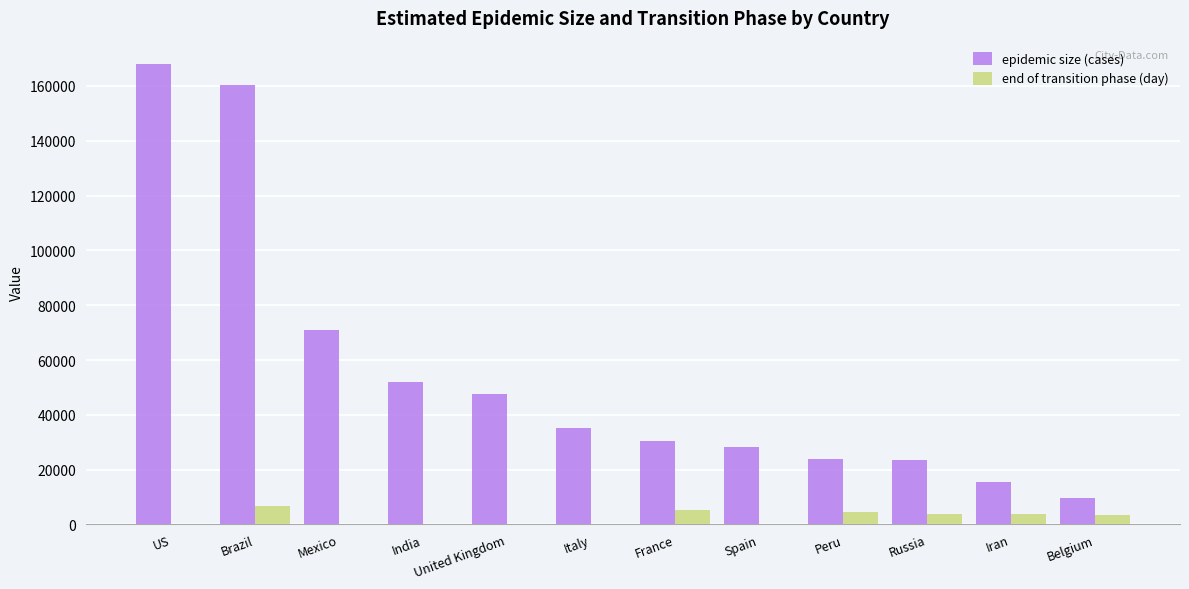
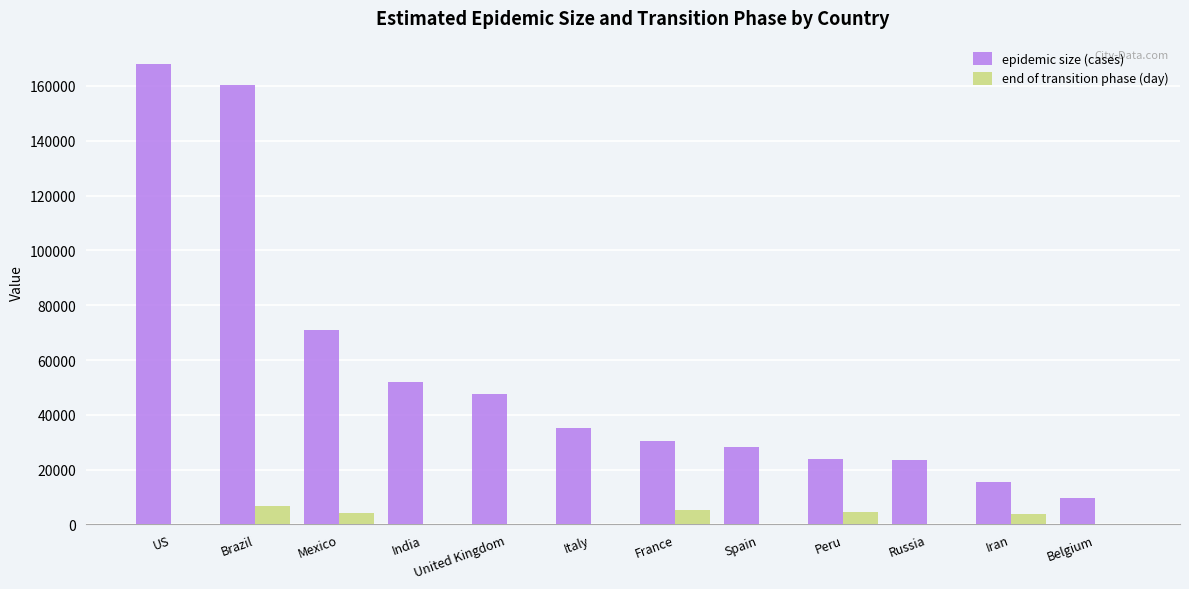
  {
    "epidemic size (cases)": {
      "US": 168000,
      "Brazil": 160000,
      "Mexico": 71000,
      "India": 52000,
      "United Kingdom": 48000,
      "Italy": 35000,
      "France": 30000,
      "Spain": 28000,
      "Peru": 24000,
      "Russia": 24000,
      "Iran": 15000,
      "Belgium": 10000
    },
    "end of transition phase (day)": {
      "Brazil": 7000,
-     "Mexico": 0,
+     "Mexico": 4000,
      "France": 5000,
      "Peru": 4000,
-     "Russia": 4000,
+     "Russia": 0,
      "Iran": 4000,
-     "Belgium": 3000
+     "Belgium": 0
    }
  }
